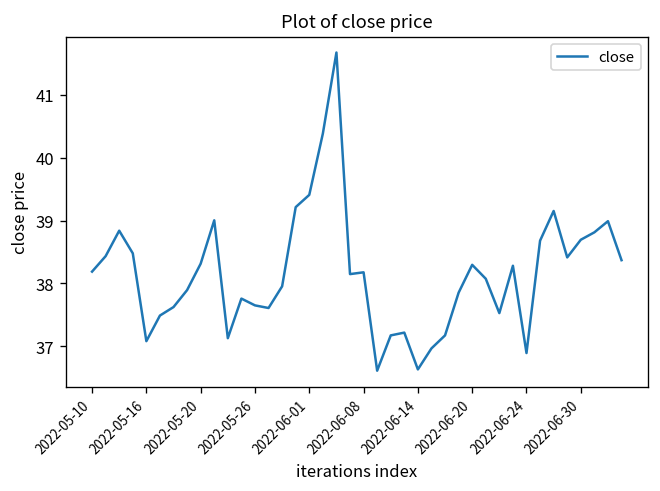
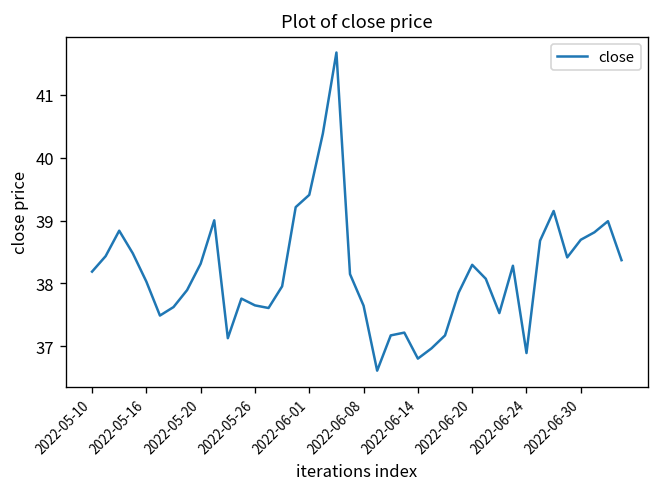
  {
    "2022-05-10": 38.2,
-   "2022-05-16": 37.1,
+   "2022-05-16": 38.0,
    "2022-05-20": 38.3,
    "2022-05-26": 37.7,
    "2022-06-01": 39.4,
-   "2022-06-08": 38.2,
-   "2022-06-14": 36.6,
+   "2022-06-08": 37.6,
+   "2022-06-14": 36.8,
    "2022-06-20": 38.3,
    "2022-06-24": 36.9,
    "2022-06-30": 38.7
  }
